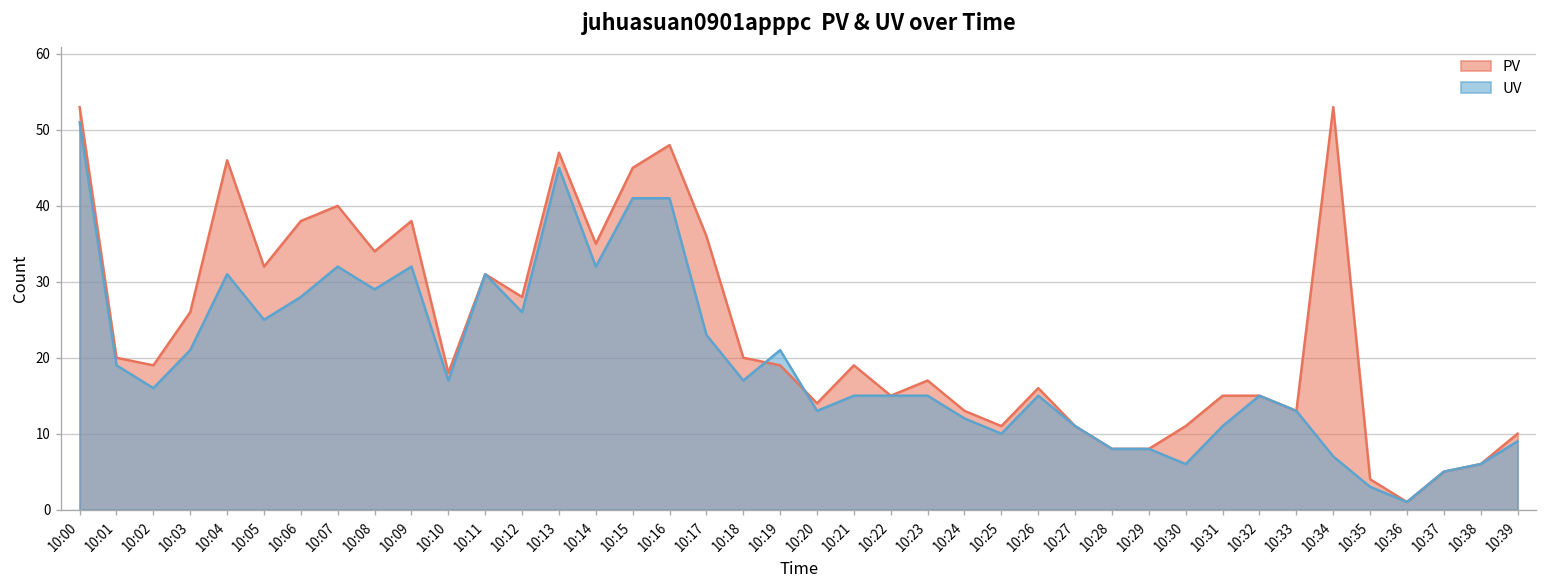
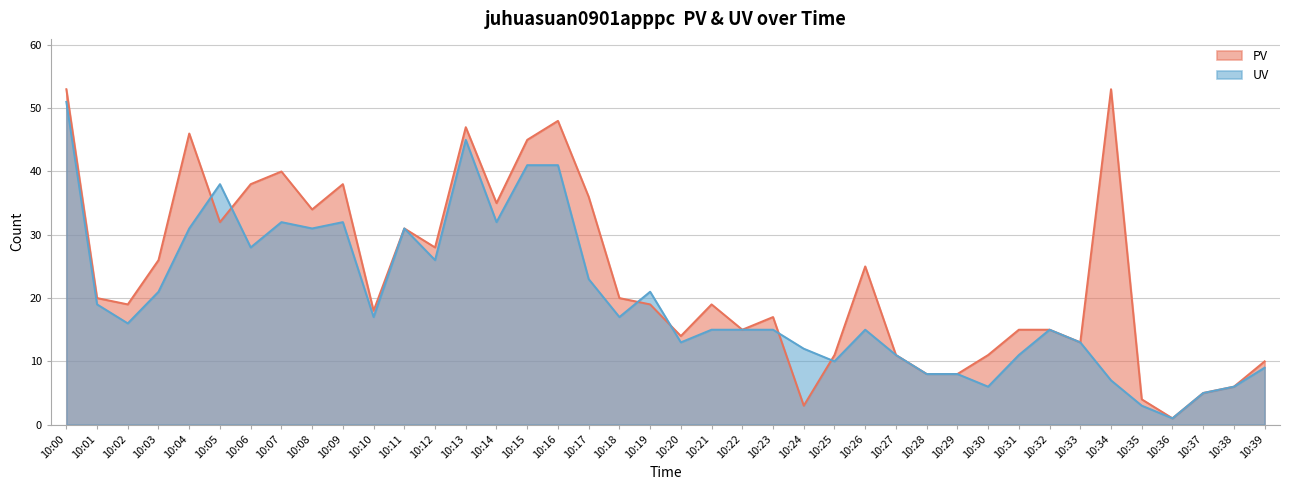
  {
    "PV": {
      "10:00": 53,
      "10:01": 20,
      "10:02": 19,
      "10:03": 26,
      "10:04": 46,
      "10:05": 32,
      "10:06": 38,
      "10:07": 40,
      "10:08": 34,
      "10:09": 38,
      "10:10": 18,
      "10:12": 28,
      "10:13": 47,
      "10:14": 35,
      "10:15": 45,
      "10:16": 48,
      "10:17": 36,
      "10:18": 20,
      "10:19": 19,
      "10:20": 14,
      "10:21": 19,
      "10:23": 17,
-     "10:24": 13,
+     "10:24": 3,
      "10:25": 11,
-     "10:26": 16,
+     "10:26": 25,
      "10:30": 11,
      "10:31": 15,
      "10:34": 53,
      "10:35": 4,
      "10:39": 10
    },
    "UV": {
      "10:00": 51,
      "10:01": 19,
      "10:02": 16,
      "10:03": 21,
      "10:04": 31,
-     "10:05": 25,
+     "10:05": 38,
      "10:06": 28,
      "10:07": 32,
-     "10:08": 29,
+     "10:08": 31,
      "10:09": 32,
      "10:10": 17,
      "10:12": 26,
      "10:13": 45,
      "10:14": 32,
      "10:15": 41,
      "10:16": 41,
      "10:17": 23,
      "10:18": 17,
      "10:19": 21,
      "10:20": 13,
      "10:21": 15,
      "10:23": 15,
      "10:24": 12,
      "10:25": 10,
      "10:26": 15,
      "10:30": 6,
      "10:31": 11,
      "10:34": 7,
      "10:35": 3,
      "10:39": 9
    }
  }
